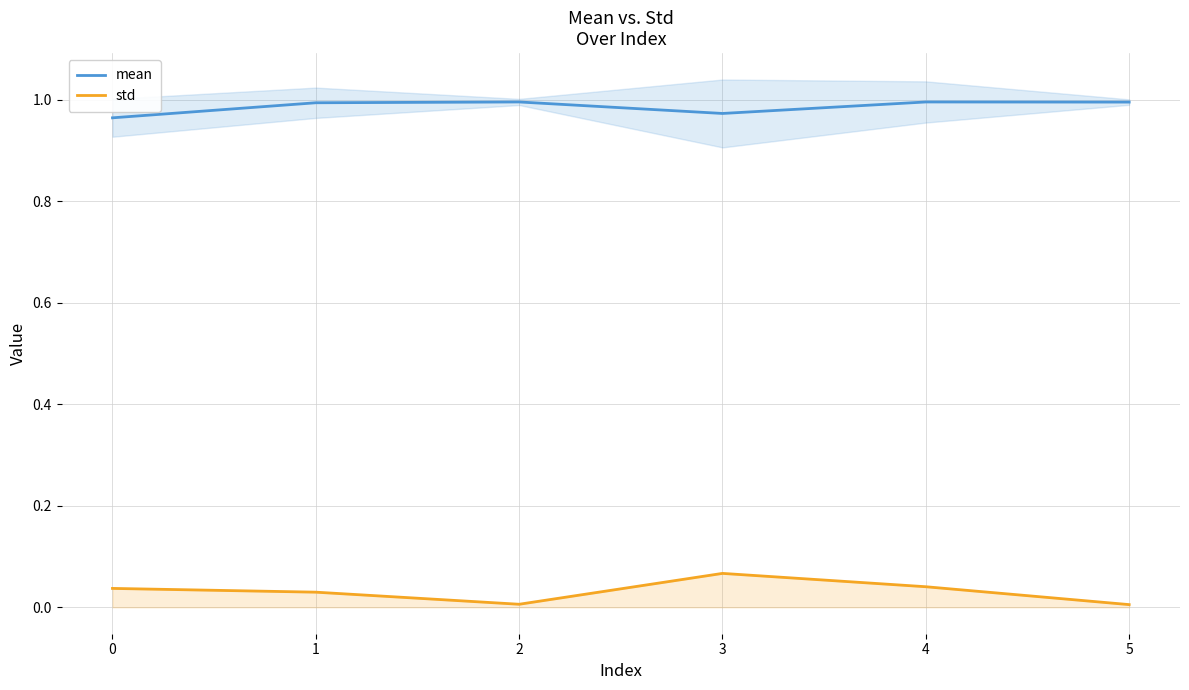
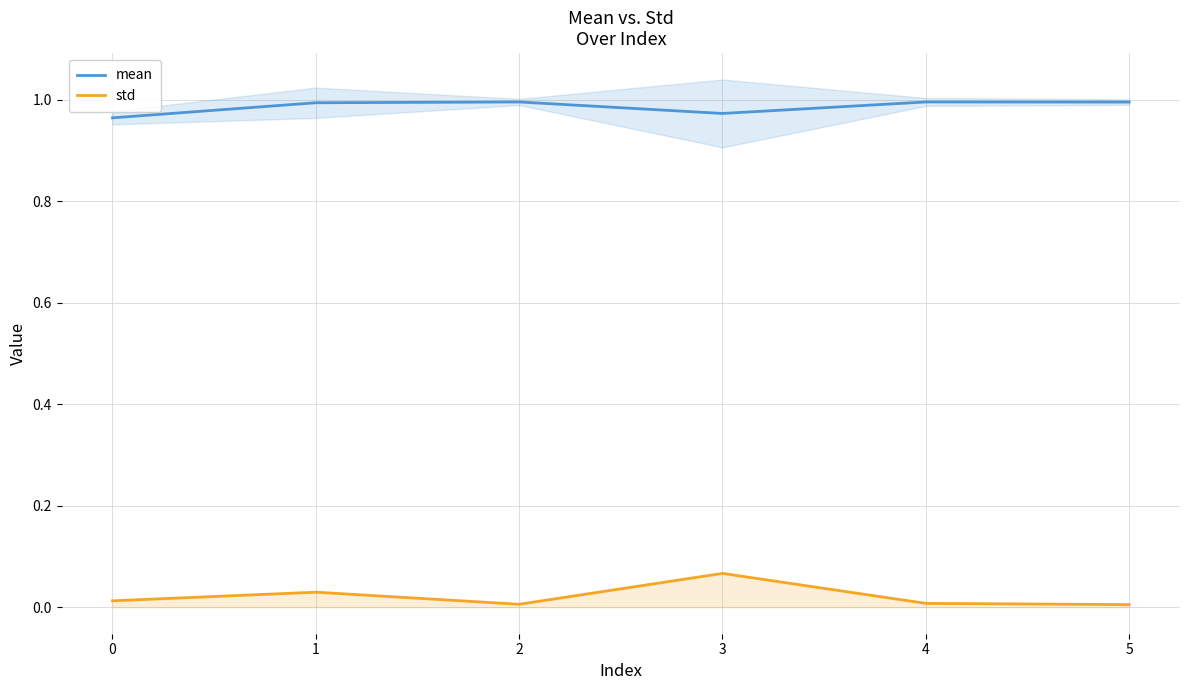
  {
    "std": {
-     "0": 0.04,
+     "0": 0.01,
      "1": 0.03,
      "2": 0.01,
      "3": 0.07,
-     "4": 0.04,
+     "4": 0.01,
      "5": 0.01
    }
  }
